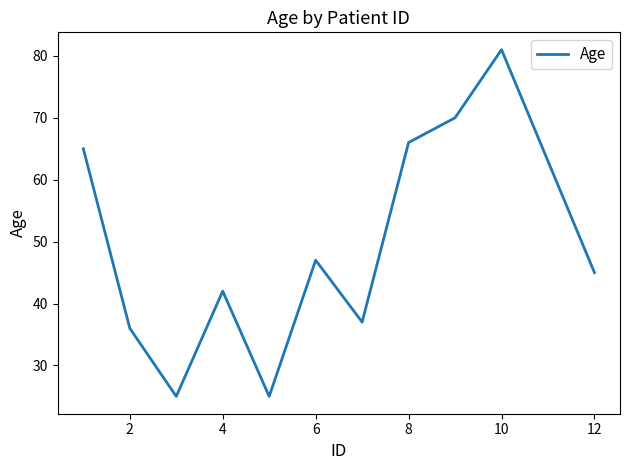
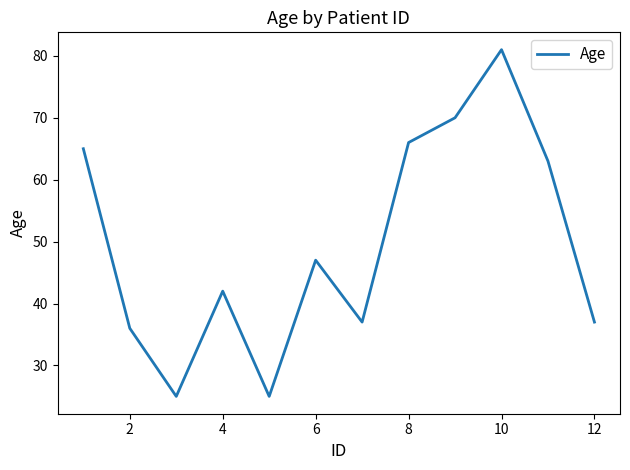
  {
    "2": 36,
    "4": 42,
    "6": 47,
    "8": 66,
    "10": 81,
-   "12": 45
+   "12": 37
  }
